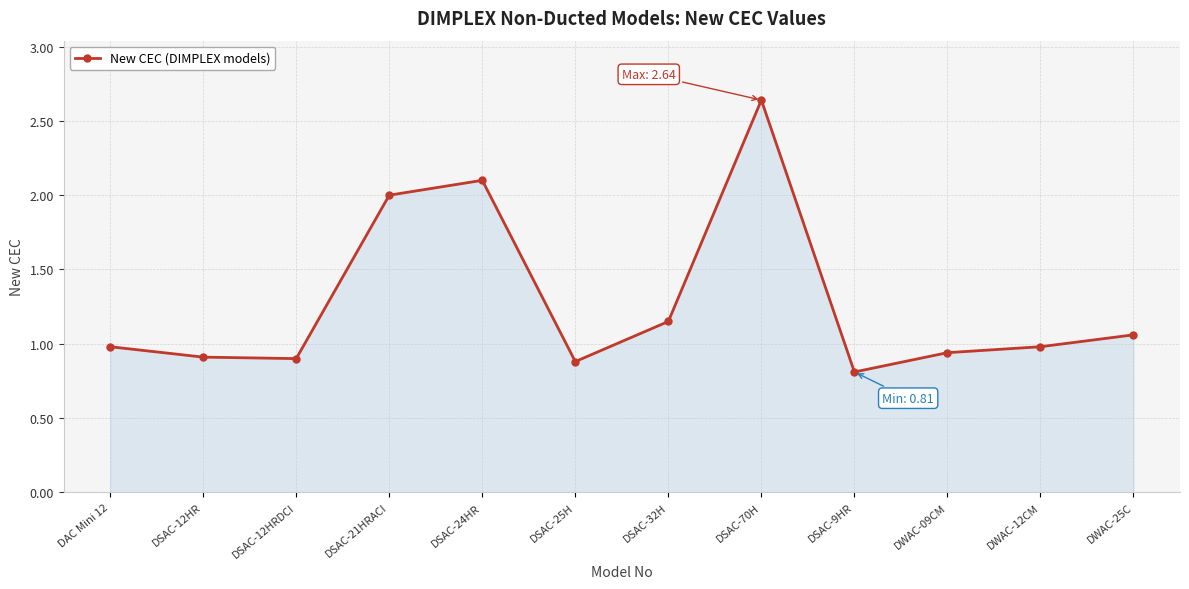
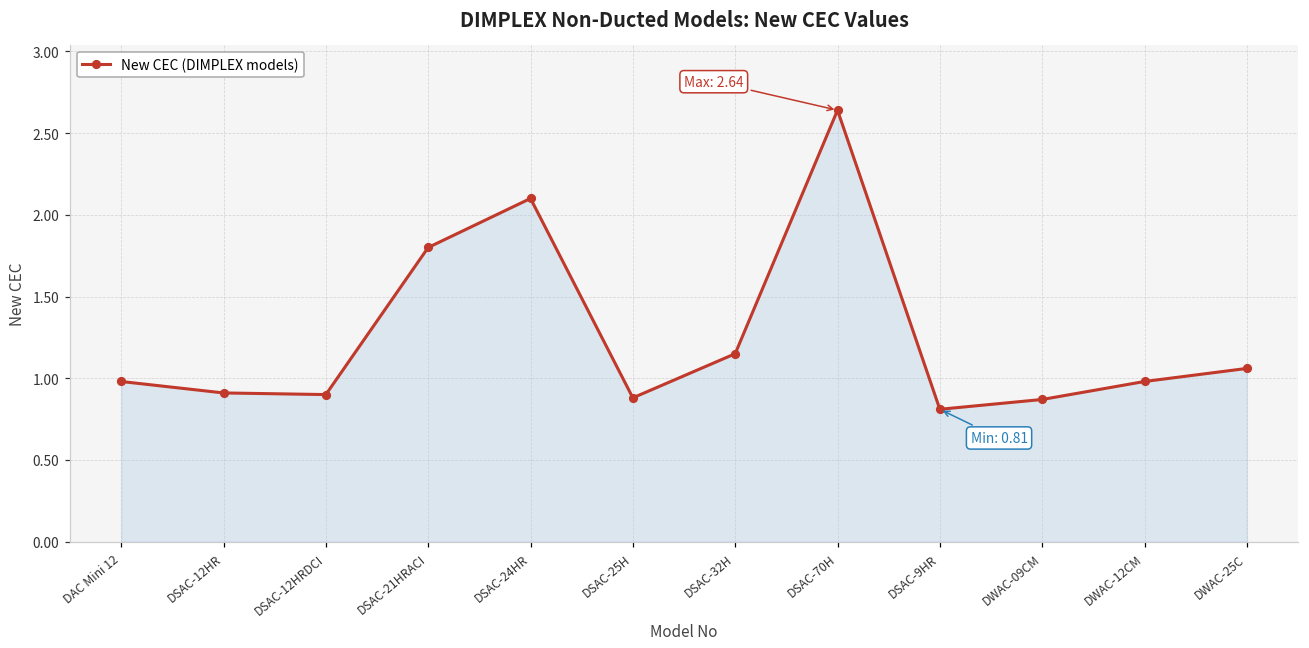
  {
    "DAC Mini 12": 0.98,
    "DSAC-12HR": 0.91,
    "DSAC-12HRDCI": 0.90,
-   "DSAC-21HRACI": 2.0,
+   "DSAC-21HRACI": 1.8,
    "DSAC-24HR": 2.10,
    "DSAC-25H": 0.88,
    "DSAC-32H": 1.15,
-   "DWAC-09CM": 0.94,
+   "DWAC-09CM": 0.87,
    "DWAC-12CM": 0.98,
    "DWAC-25C": 1.06
  }
